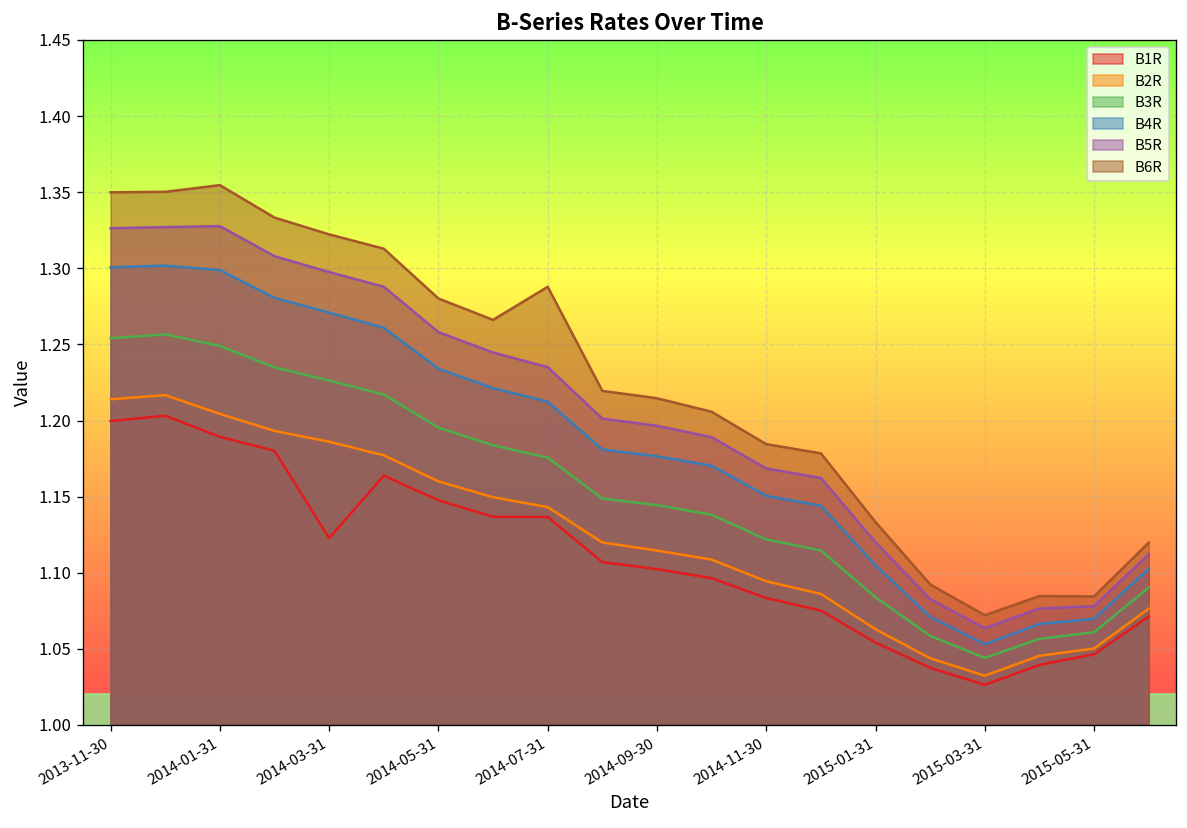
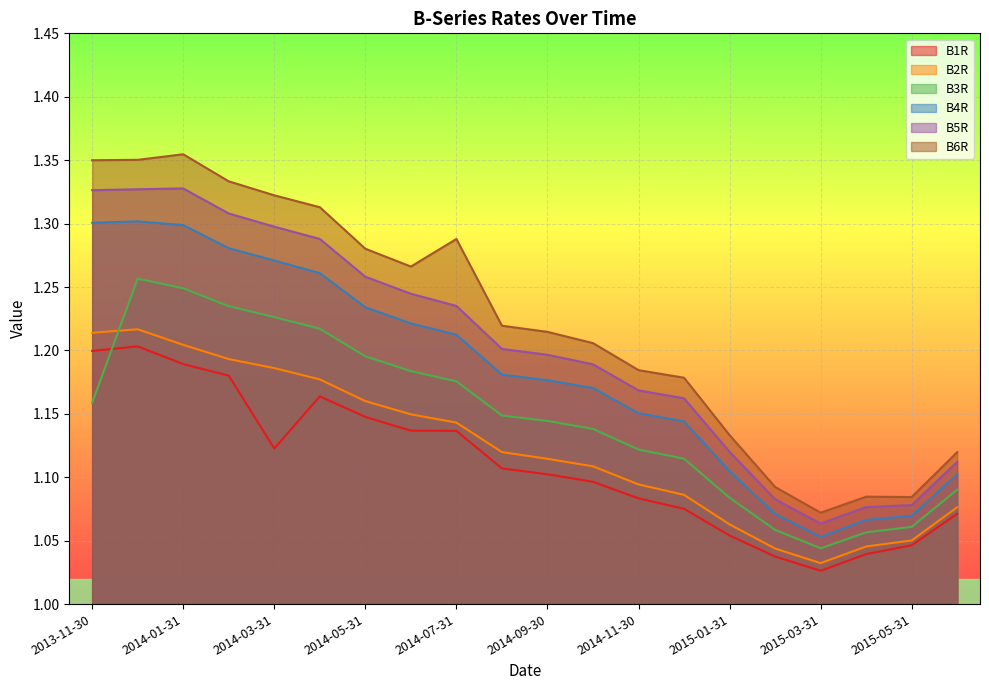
  {
    "B1R": {
      "2013-11-30": 1.200,
      "2014-01-31": 1.189,
      "2014-03-31": 1.123,
      "2014-05-31": 1.148,
      "2014-07-31": 1.137,
      "2014-09-30": 1.102,
      "2014-11-30": 1.083,
      "2015-01-31": 1.054,
      "2015-03-31": 1.026,
      "2015-05-31": 1.046
    },
    "B2R": {
      "2013-11-30": 1.214,
      "2014-01-31": 1.204,
      "2014-03-31": 1.186,
      "2014-05-31": 1.160,
      "2014-07-31": 1.143,
      "2014-09-30": 1.115,
      "2014-11-30": 1.094,
      "2015-01-31": 1.063,
      "2015-03-31": 1.032,
      "2015-05-31": 1.050
    },
    "B3R": {
-     "2013-11-30": 1.254,
+     "2013-11-30": 1.159,
      "2014-01-31": 1.249,
      "2014-03-31": 1.226,
      "2014-05-31": 1.195,
      "2014-07-31": 1.176,
      "2014-09-30": 1.144,
      "2014-11-30": 1.122,
      "2015-01-31": 1.084,
      "2015-03-31": 1.044,
      "2015-05-31": 1.061
    },
    "B4R": {
      "2013-11-30": 1.301,
      "2014-01-31": 1.299,
      "2014-03-31": 1.271,
      "2014-05-31": 1.234,
      "2014-07-31": 1.212,
      "2014-09-30": 1.176,
      "2014-11-30": 1.151,
      "2015-01-31": 1.105,
      "2015-03-31": 1.053,
      "2015-05-31": 1.070
    },
    "B5R": {
      "2013-11-30": 1.326,
      "2014-01-31": 1.328,
      "2014-03-31": 1.298,
      "2014-05-31": 1.258,
      "2014-07-31": 1.235,
      "2014-09-30": 1.197,
      "2014-11-30": 1.168,
      "2015-01-31": 1.120,
      "2015-03-31": 1.064,
      "2015-05-31": 1.078
    },
    "B6R": {
      "2013-11-30": 1.350,
      "2014-01-31": 1.355,
      "2014-03-31": 1.322,
      "2014-05-31": 1.280,
      "2014-07-31": 1.288,
      "2014-09-30": 1.215,
      "2014-11-30": 1.184,
      "2015-01-31": 1.133,
      "2015-03-31": 1.072,
      "2015-05-31": 1.084
    }
  }
